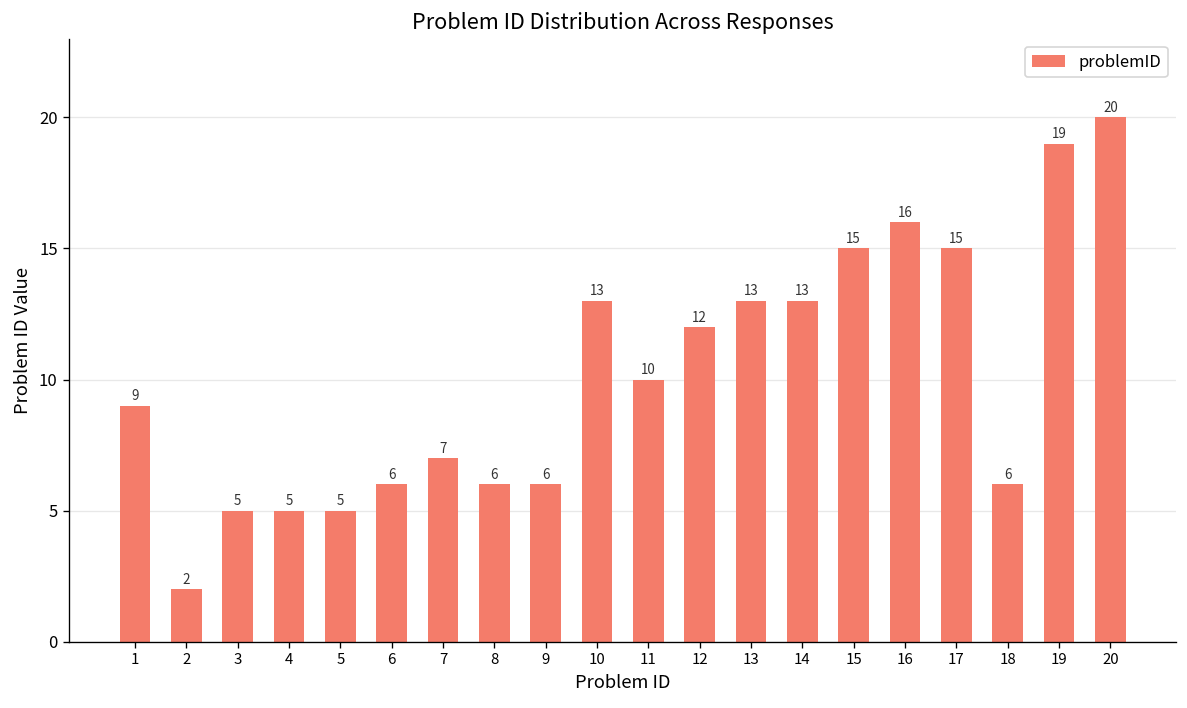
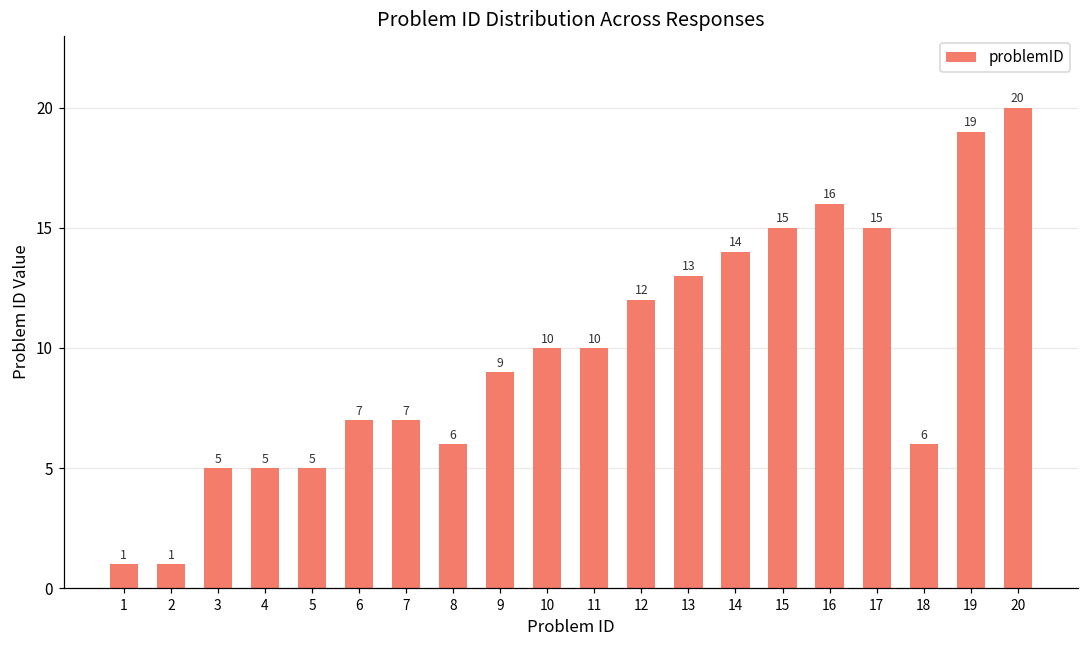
  {
-   "1": 9,
-   "2": 2,
+   "1": 1,
+   "2": 1,
    "3": 5,
    "4": 5,
    "5": 5,
-   "6": 6,
+   "6": 7,
    "7": 7,
    "8": 6,
-   "9": 6,
-   "10": 13,
+   "9": 9,
+   "10": 10,
    "11": 10,
    "12": 12,
    "13": 13,
-   "14": 13,
+   "14": 14,
    "15": 15,
    "16": 16,
    "17": 15,
    "18": 6,
    "19": 19,
    "20": 20
  }
